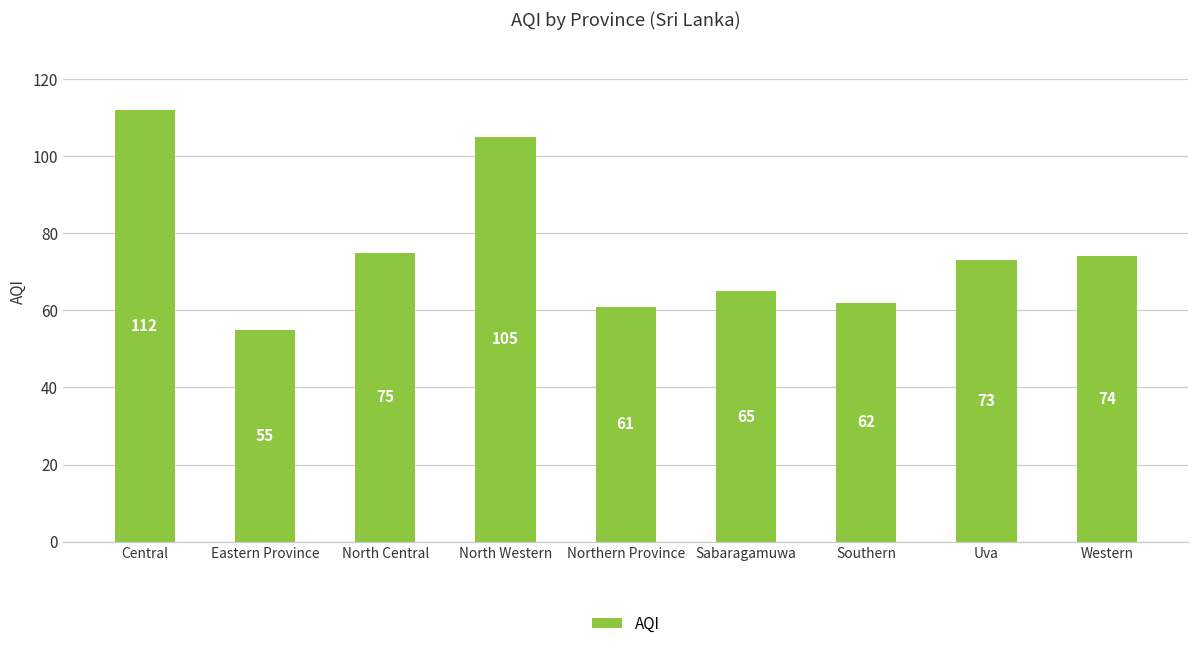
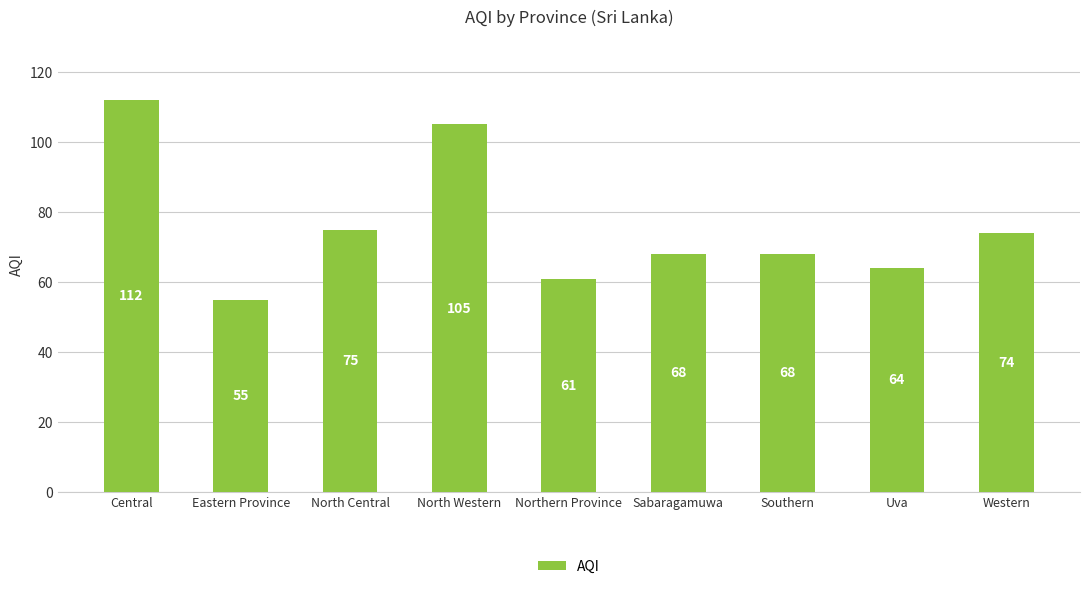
  {
    "Central": 112,
    "Eastern Province": 55,
    "North Central": 75,
    "North Western": 105,
    "Northern Province": 61,
-   "Sabaragamuwa": 65,
-   "Southern": 62,
-   "Uva": 73,
+   "Sabaragamuwa": 68,
+   "Southern": 68,
+   "Uva": 64,
    "Western": 74
  }
